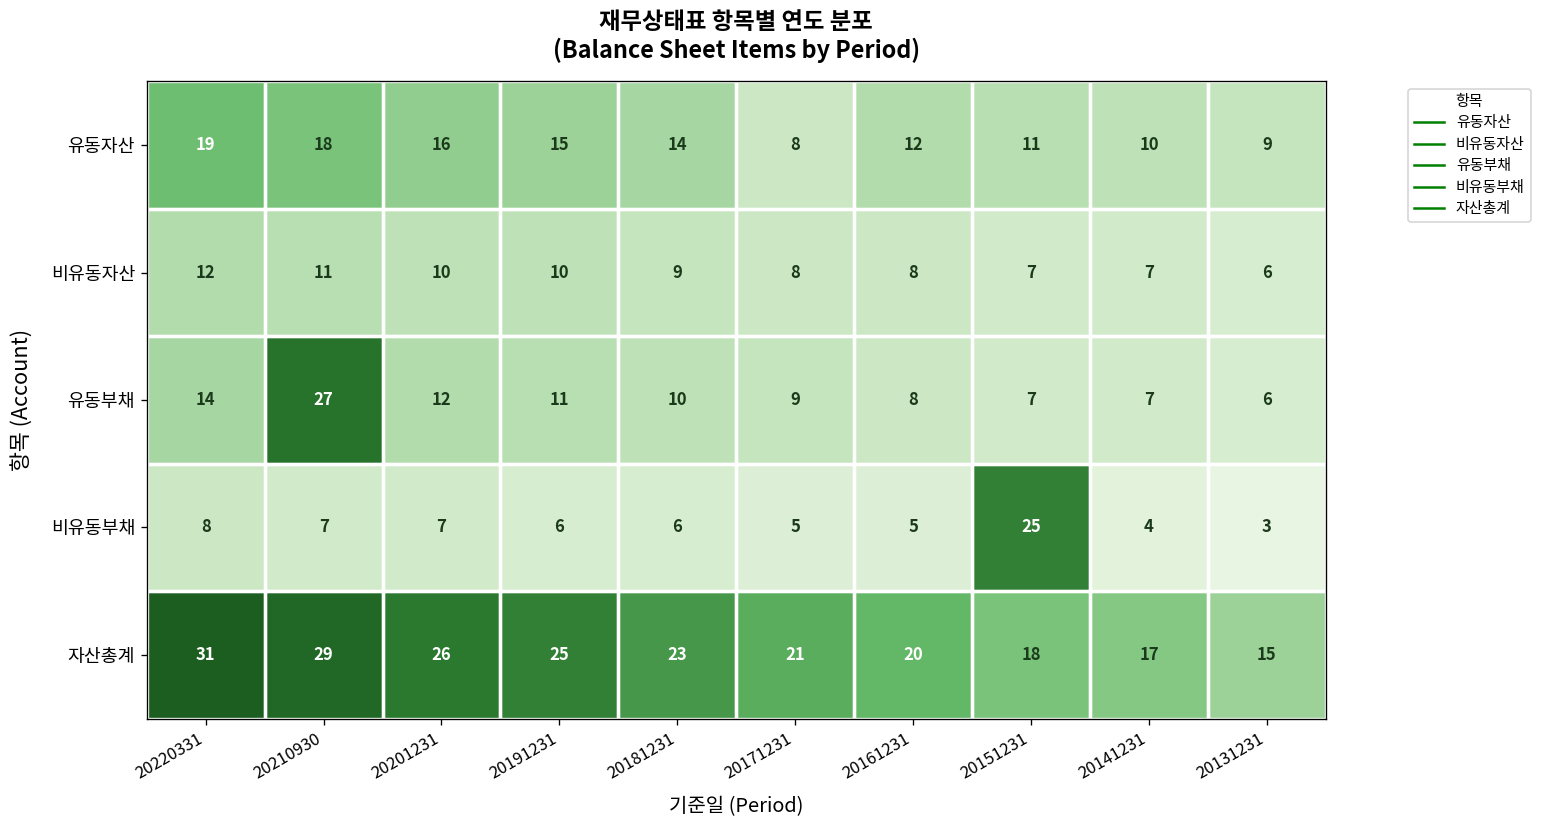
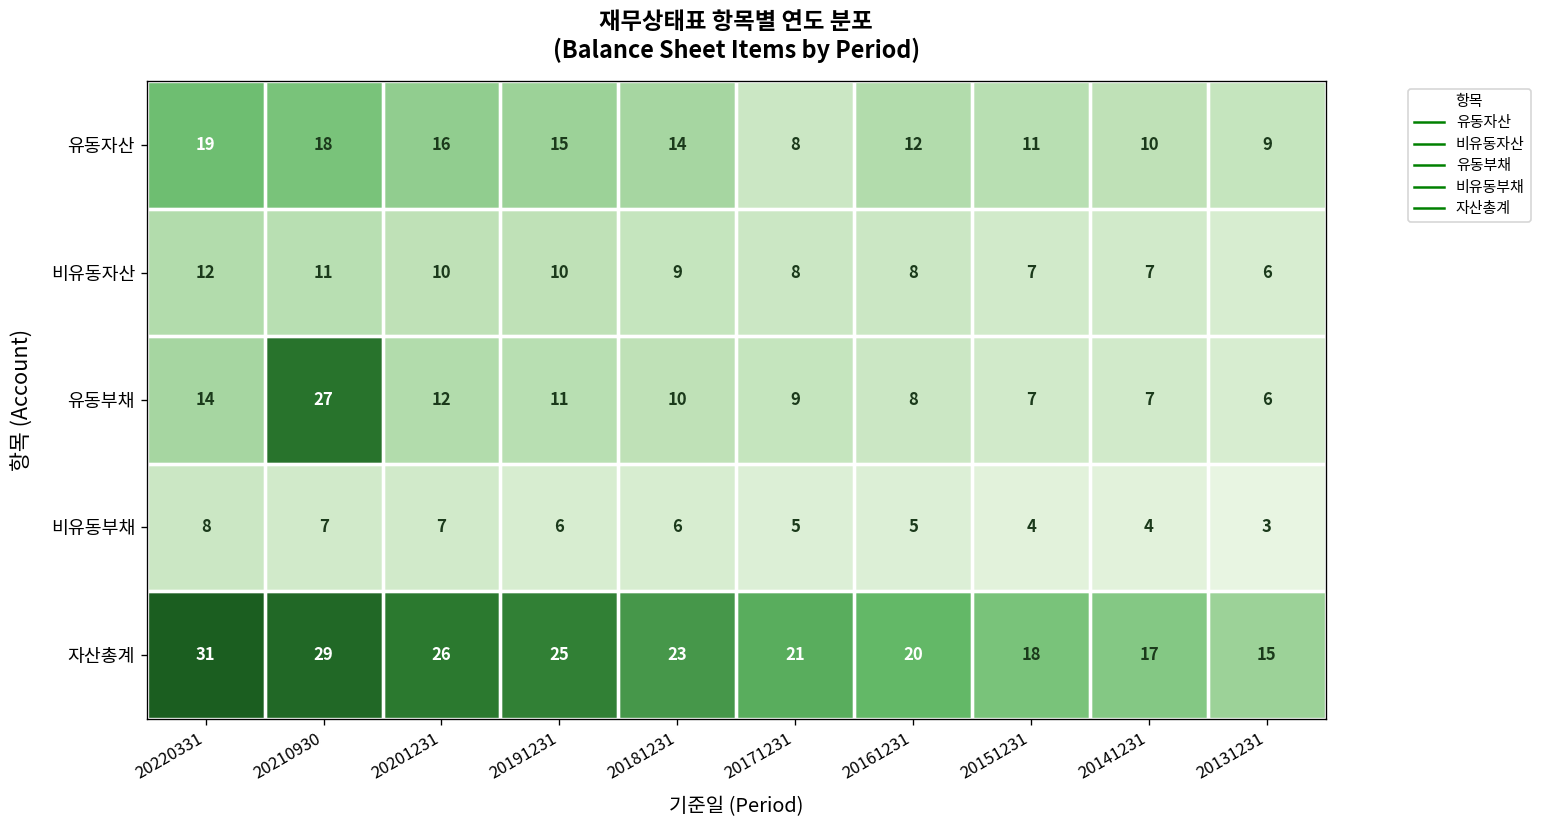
  {
    "유동자산": {
      "20220331": 19,
      "20210930": 18,
      "20201231": 16,
      "20191231": 15,
      "20181231": 14,
      "20171231": 8,
      "20161231": 12,
      "20151231": 11,
      "20141231": 10,
      "20131231": 9
    },
    "비유동자산": {
      "20220331": 12,
      "20210930": 11,
      "20201231": 10,
      "20191231": 10,
      "20181231": 9,
      "20171231": 8,
      "20161231": 8,
      "20151231": 7,
      "20141231": 7,
      "20131231": 6
    },
    "유동부채": {
      "20220331": 14,
      "20210930": 27,
      "20201231": 12,
      "20191231": 11,
      "20181231": 10,
      "20171231": 9,
      "20161231": 8,
      "20151231": 7,
      "20141231": 7,
      "20131231": 6
    },
    "비유동부채": {
      "20220331": 8,
      "20210930": 7,
      "20201231": 7,
      "20191231": 6,
      "20181231": 6,
      "20171231": 5,
      "20161231": 5,
-     "20151231": 25,
+     "20151231": 4,
      "20141231": 4,
      "20131231": 3
    },
    "자산총계": {
      "20220331": 31,
      "20210930": 29,
      "20201231": 26,
      "20191231": 25,
      "20181231": 23,
      "20171231": 21,
      "20161231": 20,
      "20151231": 18,
      "20141231": 17,
      "20131231": 15
    }
  }
